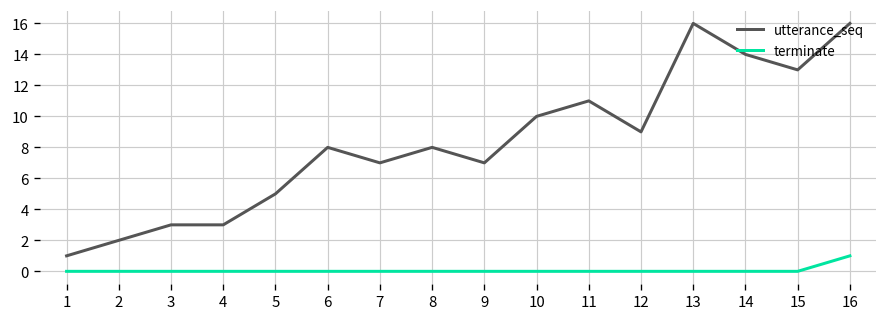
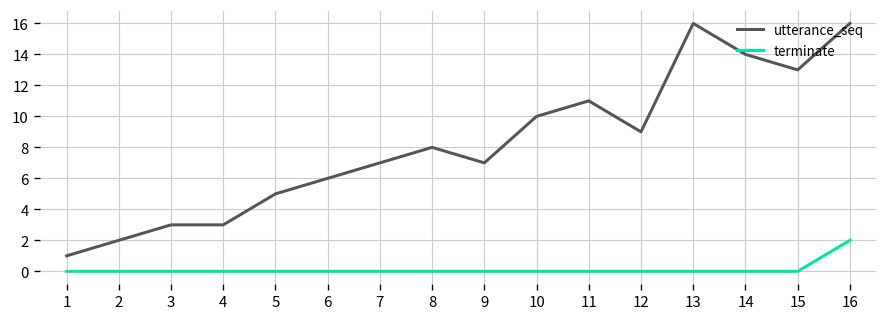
  {
    "utterance_seq": {
      "1": 1,
      "2": 2,
      "3": 3,
      "4": 3,
      "5": 5,
-     "6": 8,
+     "6": 6,
      "7": 7,
      "8": 8,
      "9": 7,
      "10": 10,
      "11": 11,
      "12": 9,
      "13": 16,
      "14": 14,
      "15": 13,
      "16": 16
    },
    "terminate": {
      "1": 0,
      "2": 0,
      "3": 0,
      "4": 0,
      "5": 0,
      "6": 0,
      "7": 0,
      "8": 0,
      "9": 0,
      "10": 0,
      "11": 0,
      "12": 0,
      "13": 0,
      "14": 0,
      "15": 0,
-     "16": 1
+     "16": 2
    }
  }
